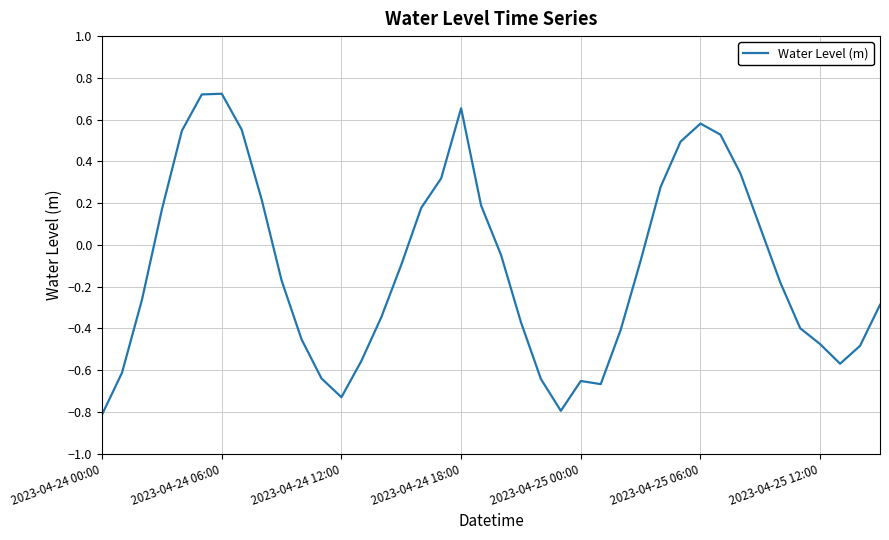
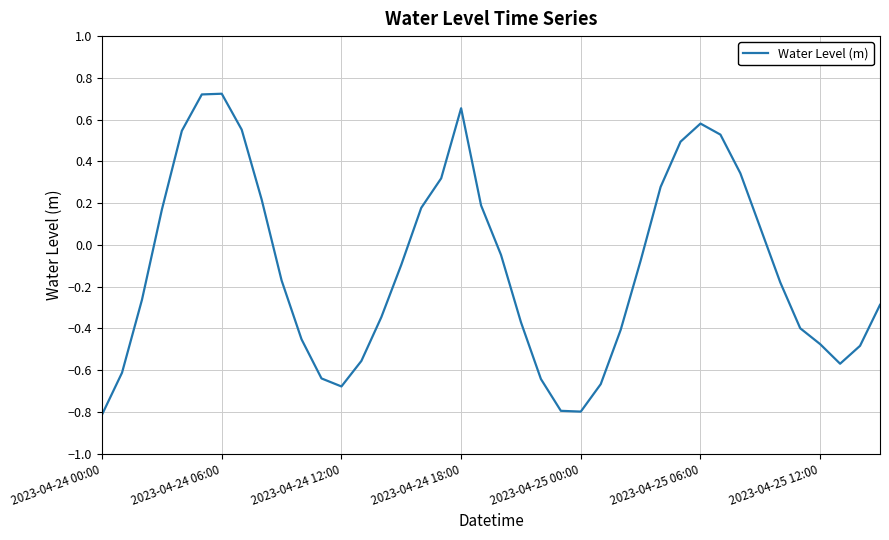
  {
    "2023-04-24 00:00": -0.81,
    "2023-04-24 06:00": 0.72,
-   "2023-04-24 12:00": -0.73,
+   "2023-04-24 12:00": -0.68,
    "2023-04-24 18:00": 0.65,
-   "2023-04-25 00:00": -0.65,
+   "2023-04-25 00:00": -0.80,
    "2023-04-25 06:00": 0.58,
    "2023-04-25 12:00": -0.48
  }
